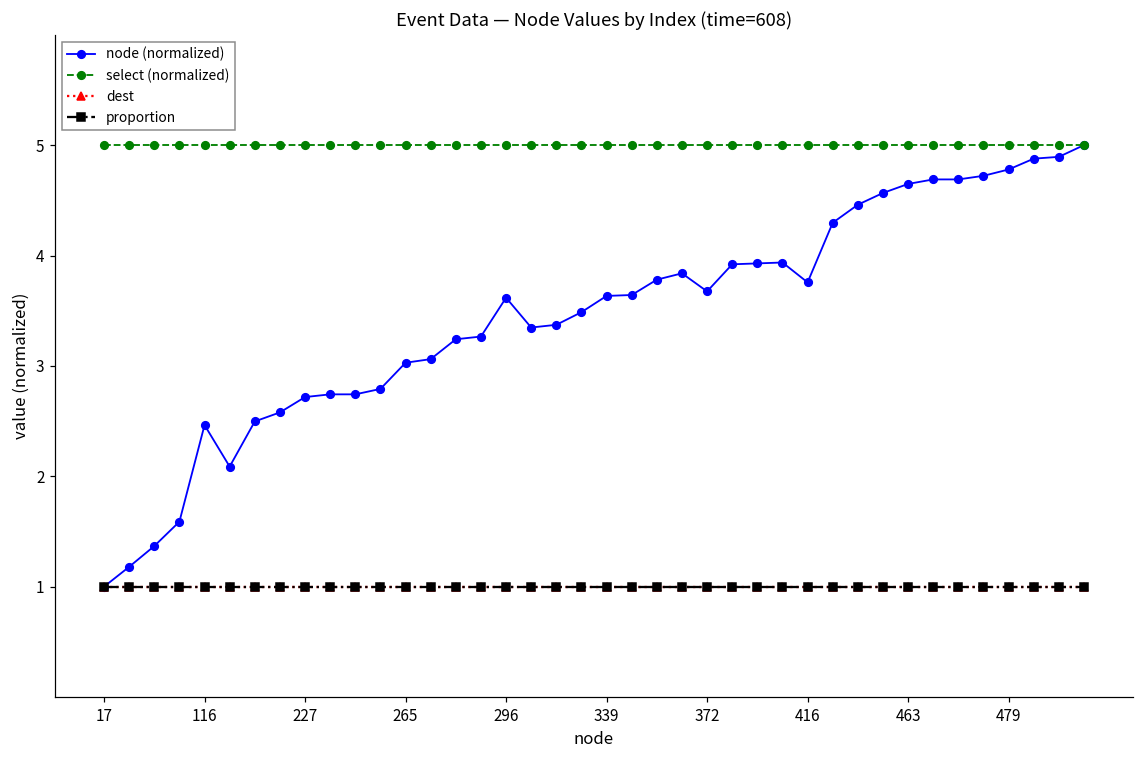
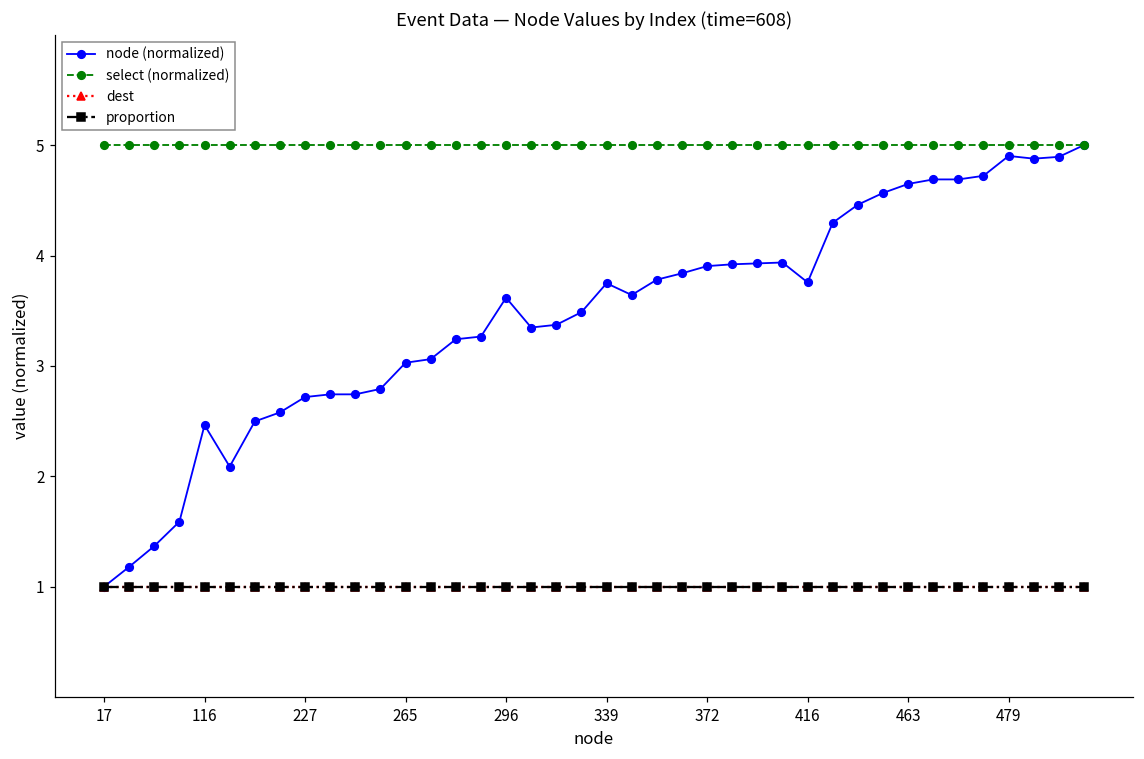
  {
    "node (normalized)": {
      "116": 2.46,
      "227": 2.72,
      "265": 3.03,
      "296": 3.62,
-     "339": 3.63,
-     "372": 3.67,
+     "339": 3.75,
+     "372": 3.90,
      "416": 3.76,
      "463": 4.65,
-     "479": 4.78
+     "479": 4.90
    },
    "select (normalized)": {
      "17": 5.00,
      "116": 5.00,
      "227": 5.00,
      "265": 5.00,
      "296": 5.00,
      "339": 5.00,
      "372": 5.00,
      "416": 5.00,
      "463": 5.00,
      "479": 5.00
    },
    "proportion": {
      "116": 1.00,
      "227": 1.00,
      "265": 1.00,
      "296": 1.00,
      "339": 1.00,
      "372": 1.00,
      "416": 1.00,
      "463": 1.00,
      "479": 1.00
    }
  }
